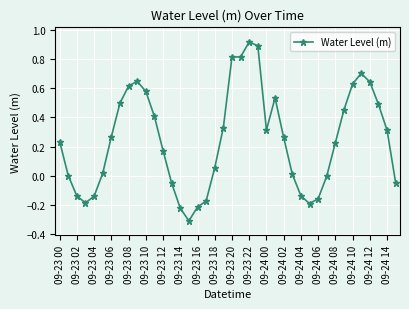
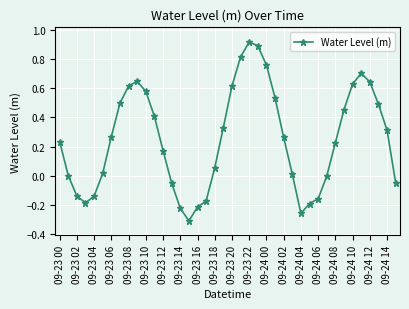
  {
    "09-23 00": 0.23,
    "09-23 02": -0.14,
    "09-23 04": -0.14,
    "09-23 06": 0.27,
    "09-23 08": 0.61,
    "09-23 10": 0.58,
    "09-23 12": 0.17,
    "09-23 14": -0.22,
    "09-23 16": -0.21,
    "09-23 18": 0.05,
-   "09-23 20": 0.81,
+   "09-23 20": 0.61,
    "09-23 22": 0.92,
-   "09-24 00": 0.31,
+   "09-24 00": 0.76,
    "09-24 02": 0.26,
-   "09-24 04": -0.14,
+   "09-24 04": -0.26,
    "09-24 06": -0.16,
    "09-24 08": 0.23,
    "09-24 10": 0.63,
    "09-24 12": 0.64,
    "09-24 14": 0.31
  }
